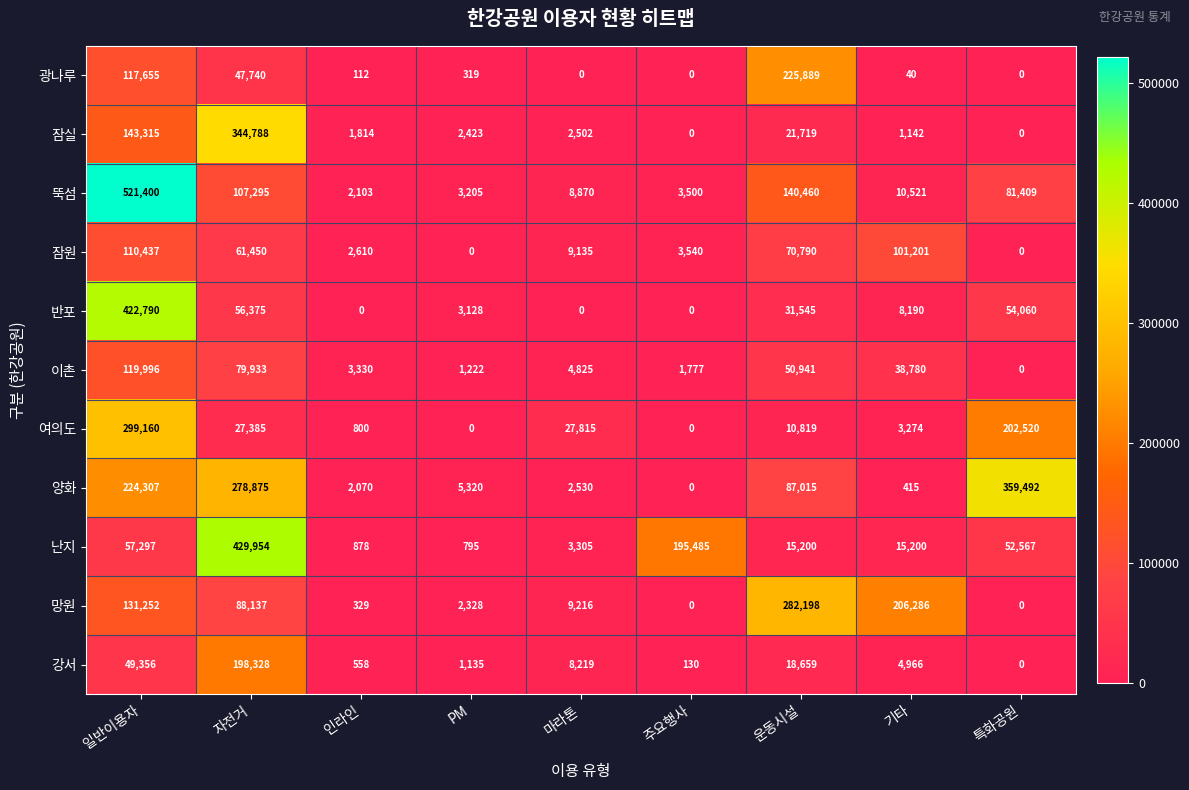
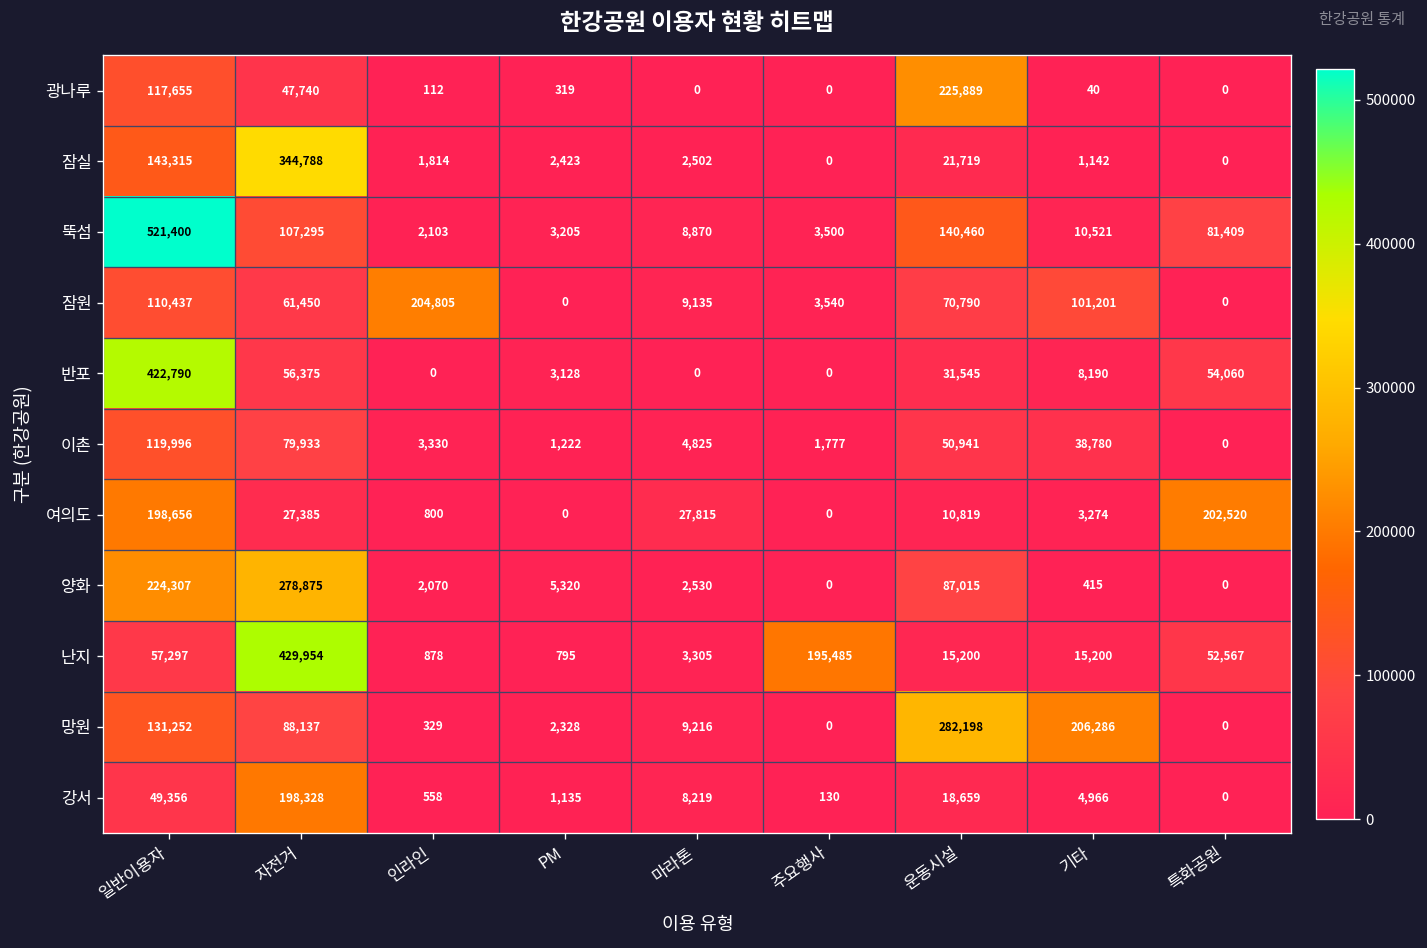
  {
    "광나루": {
      "일반이용자": "117,655",
      "자전거": "47,740",
      "인라인": "112",
      "PM": "319",
      "마라톤": "0",
      "주요행사": "0",
      "운동시설": "225,889",
      "기타": "40",
      "특화공원": "0"
    },
    "잠실": {
      "일반이용자": "143,315",
      "자전거": "344,788",
      "인라인": "1,814",
      "PM": "2,423",
      "마라톤": "2,502",
      "주요행사": "0",
      "운동시설": "21,719",
      "기타": "1,142",
      "특화공원": "0"
    },
    "뚝섬": {
      "일반이용자": "521,400",
      "자전거": "107,295",
      "인라인": "2,103",
      "PM": "3,205",
      "마라톤": "8,870",
      "주요행사": "3,500",
      "운동시설": "140,460",
      "기타": "10,521",
      "특화공원": "81,409"
    },
    "잠원": {
      "일반이용자": "110,437",
      "자전거": "61,450",
-     "인라인": "2,610",
+     "인라인": "204,805",
      "PM": "0",
      "마라톤": "9,135",
      "주요행사": "3,540",
      "운동시설": "70,790",
      "기타": "101,201",
      "특화공원": "0"
    },
    "반포": {
      "일반이용자": "422,790",
      "자전거": "56,375",
      "인라인": "0",
      "PM": "3,128",
      "마라톤": "0",
      "주요행사": "0",
      "운동시설": "31,545",
      "기타": "8,190",
      "특화공원": "54,060"
    },
    "이촌": {
      "일반이용자": "119,996",
      "자전거": "79,933",
      "인라인": "3,330",
      "PM": "1,222",
      "마라톤": "4,825",
      "주요행사": "1,777",
      "운동시설": "50,941",
      "기타": "38,780",
      "특화공원": "0"
    },
    "여의도": {
-     "일반이용자": "299,160",
+     "일반이용자": "198,656",
      "자전거": "27,385",
      "인라인": "800",
      "PM": "0",
      "마라톤": "27,815",
      "주요행사": "0",
      "운동시설": "10,819",
      "기타": "3,274",
      "특화공원": "202,520"
    },
    "양화": {
      "일반이용자": "224,307",
      "자전거": "278,875",
      "인라인": "2,070",
      "PM": "5,320",
      "마라톤": "2,530",
      "주요행사": "0",
      "운동시설": "87,015",
      "기타": "415",
-     "특화공원": "359,492"
+     "특화공원": "0"
    },
    "난지": {
      "일반이용자": "57,297",
      "자전거": "429,954",
      "인라인": "878",
      "PM": "795",
      "마라톤": "3,305",
      "주요행사": "195,485",
      "운동시설": "15,200",
      "기타": "15,200",
      "특화공원": "52,567"
    },
    "망원": {
      "일반이용자": "131,252",
      "자전거": "88,137",
      "인라인": "329",
      "PM": "2,328",
      "마라톤": "9,216",
      "주요행사": "0",
      "운동시설": "282,198",
      "기타": "206,286",
      "특화공원": "0"
    },
    "강서": {
      "일반이용자": "49,356",
      "자전거": "198,328",
      "인라인": "558",
      "PM": "1,135",
      "마라톤": "8,219",
      "주요행사": "130",
      "운동시설": "18,659",
      "기타": "4,966",
      "특화공원": "0"
    }
  }
